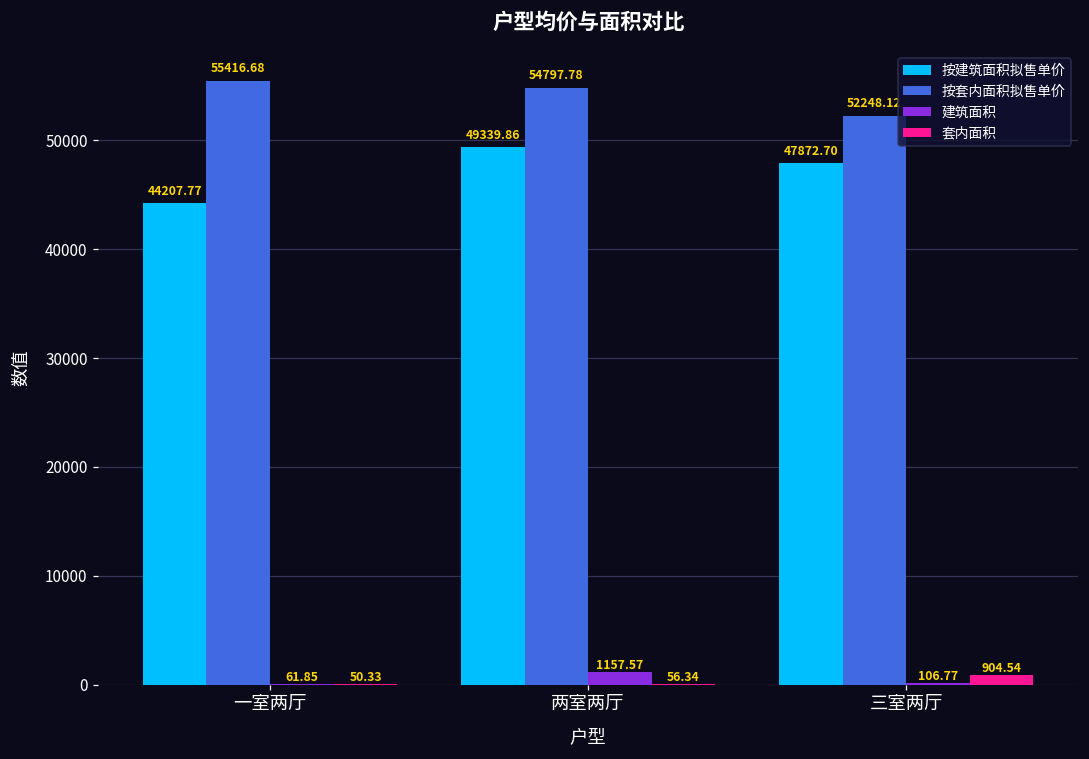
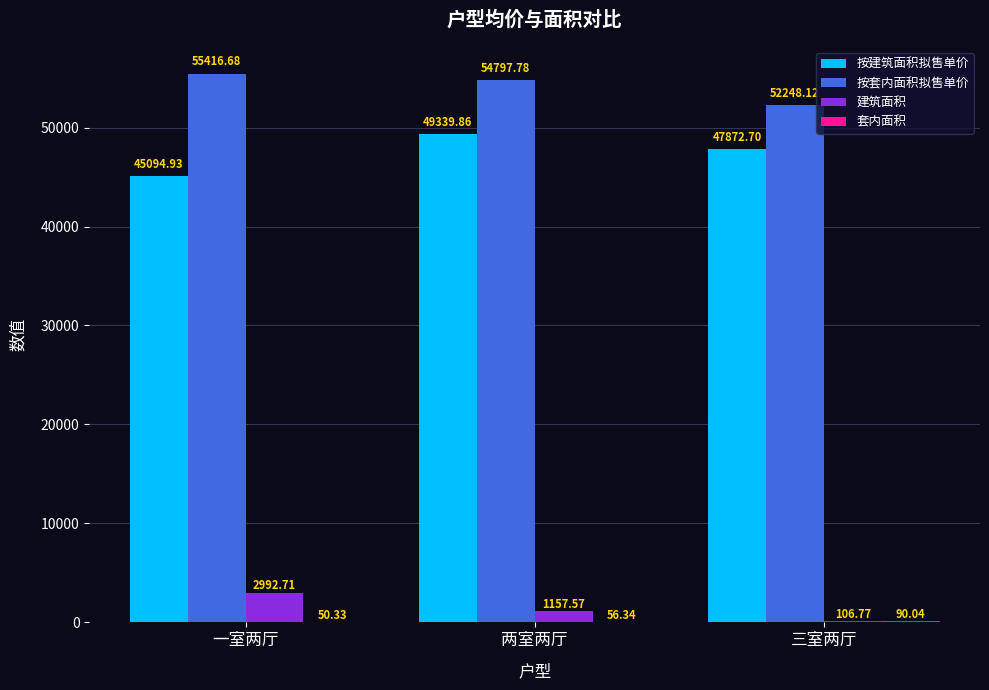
  {
    "按建筑面积拟售单价": {
-     "一室两厅": 44207.77,
+     "一室两厅": 45094.93,
      "两室两厅": 49339.86,
      "三室两厅": 47872.70
    },
    "按套内面积拟售单价": {
      "一室两厅": 55416.68,
      "两室两厅": 54797.78
    },
    "建筑面积": {
-     "一室两厅": 61.85,
+     "一室两厅": 2992.71,
      "两室两厅": 1157.57,
      "三室两厅": 106.77
    },
    "套内面积": {
      "一室两厅": 50.33,
      "两室两厅": 56.34,
-     "三室两厅": 904.54
+     "三室两厅": 90.04
    }
  }
